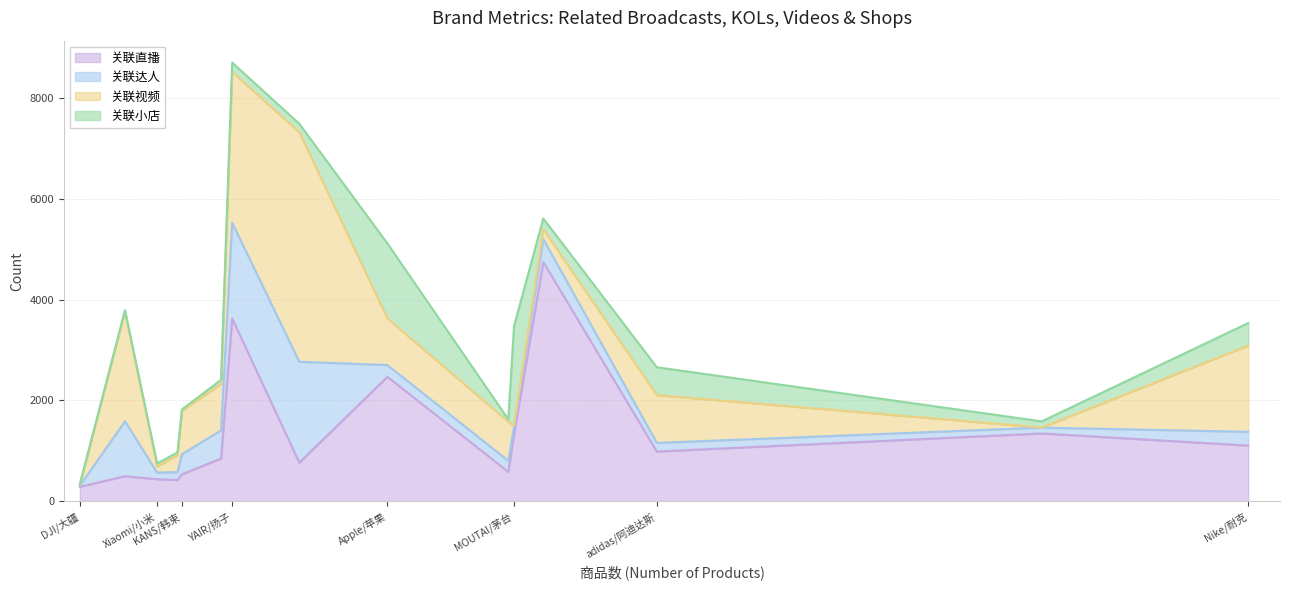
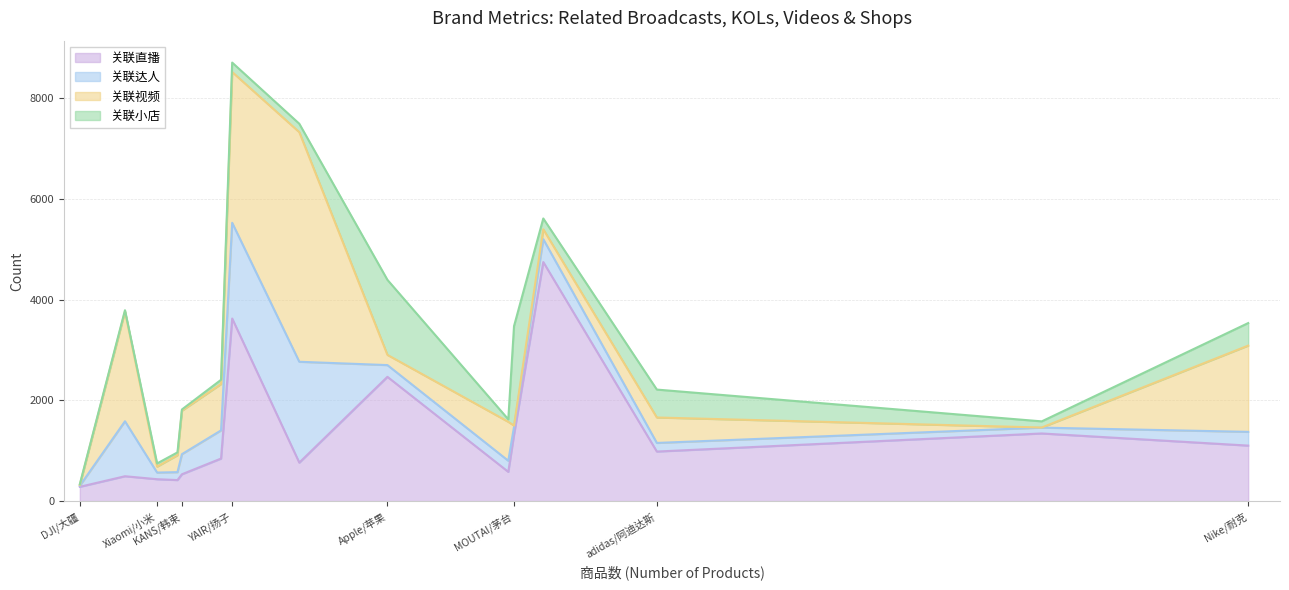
  {
    "关联视频": {
      "Xiaomi/小米": 100,
      "YAIR/扬子": 3000,
-     "Apple/苹果": 900,
-     "adidas/阿迪达斯": 900,
+     "Apple/苹果": 200,
+     "adidas/阿迪达斯": 500,
      "Nike/耐克": 1700
    },
    "关联小店": {
      "Xiaomi/小米": 100,
      "YAIR/扬子": 200,
      "Apple/苹果": 1500,
      "MOUTAI/茅台": 2000,
      "adidas/阿迪达斯": 600,
      "Nike/耐克": 400
    }
  }
